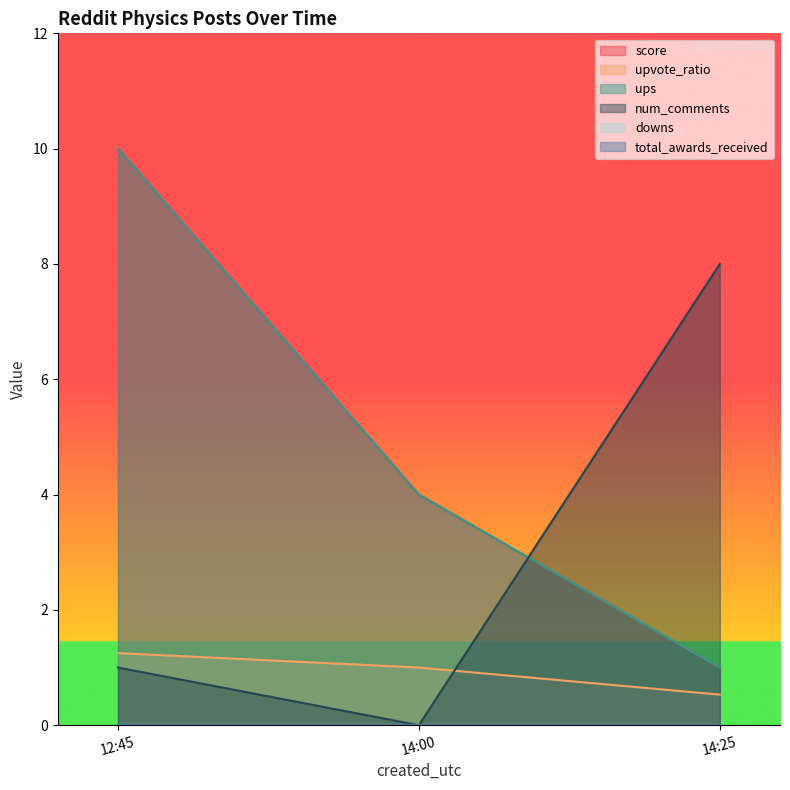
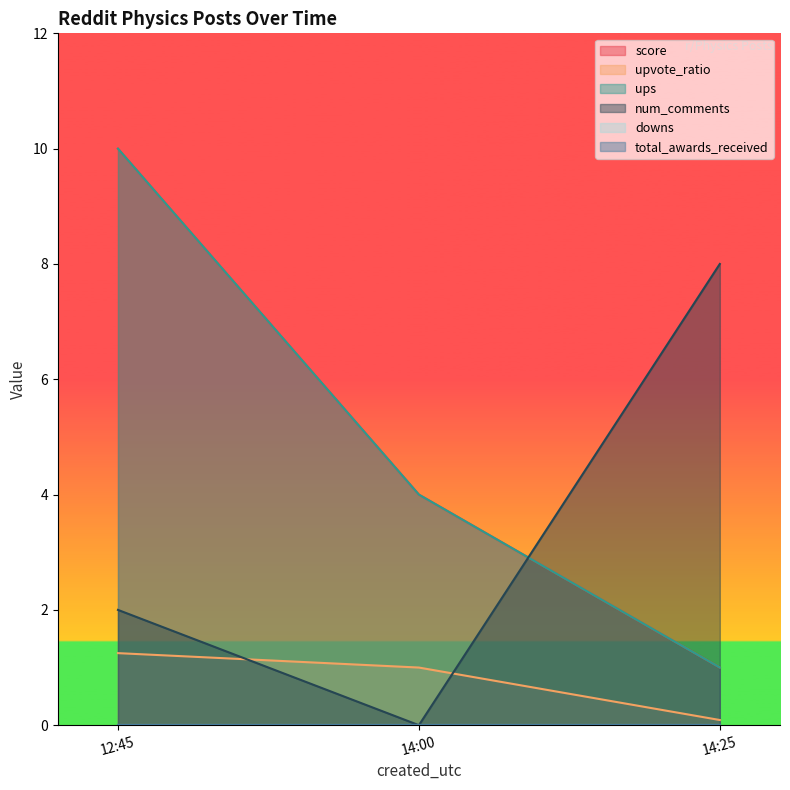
  {
    "upvote_ratio": {
      "12:45": 1.3,
      "14:00": 1.0,
-     "14:25": 0.5
+     "14:25": 0.1
    },
    "num_comments": {
-     "12:45": 1,
+     "12:45": 2,
      "14:25": 8
    }
  }
